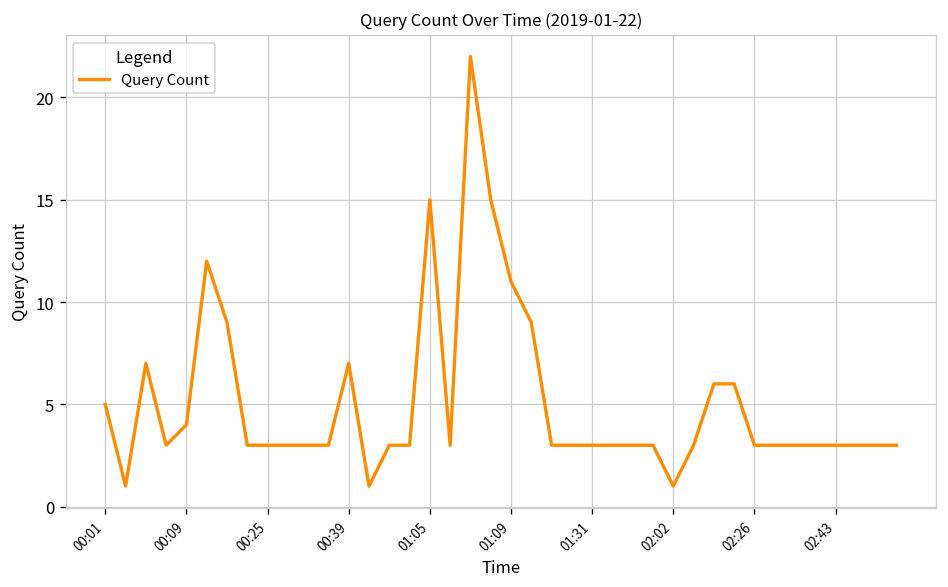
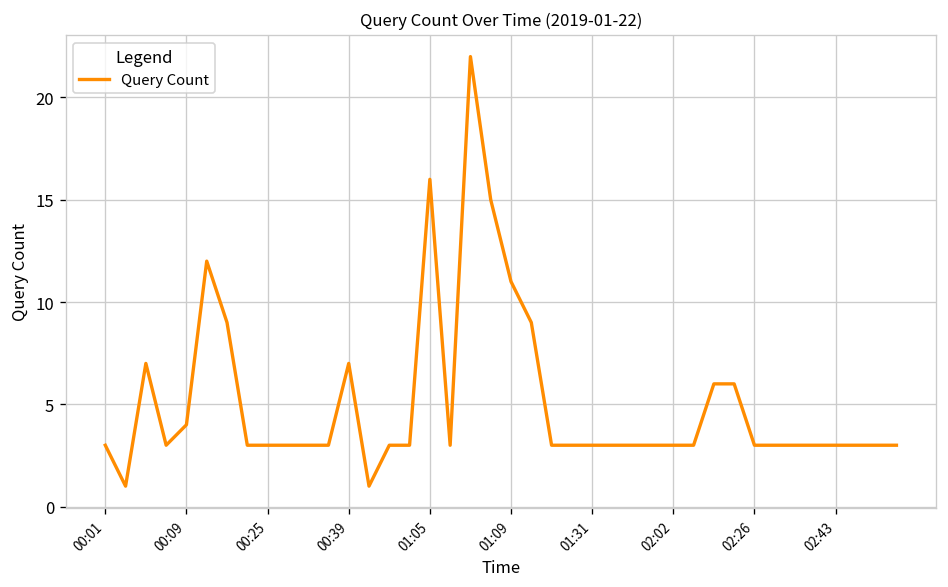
  {
-   "00:01": 5,
+   "00:01": 3,
    "00:09": 4,
    "00:25": 3,
    "00:39": 7,
-   "01:05": 15,
+   "01:05": 16,
    "01:09": 11,
    "01:31": 3,
-   "02:02": 1,
+   "02:02": 3,
    "02:26": 3,
    "02:43": 3
  }
